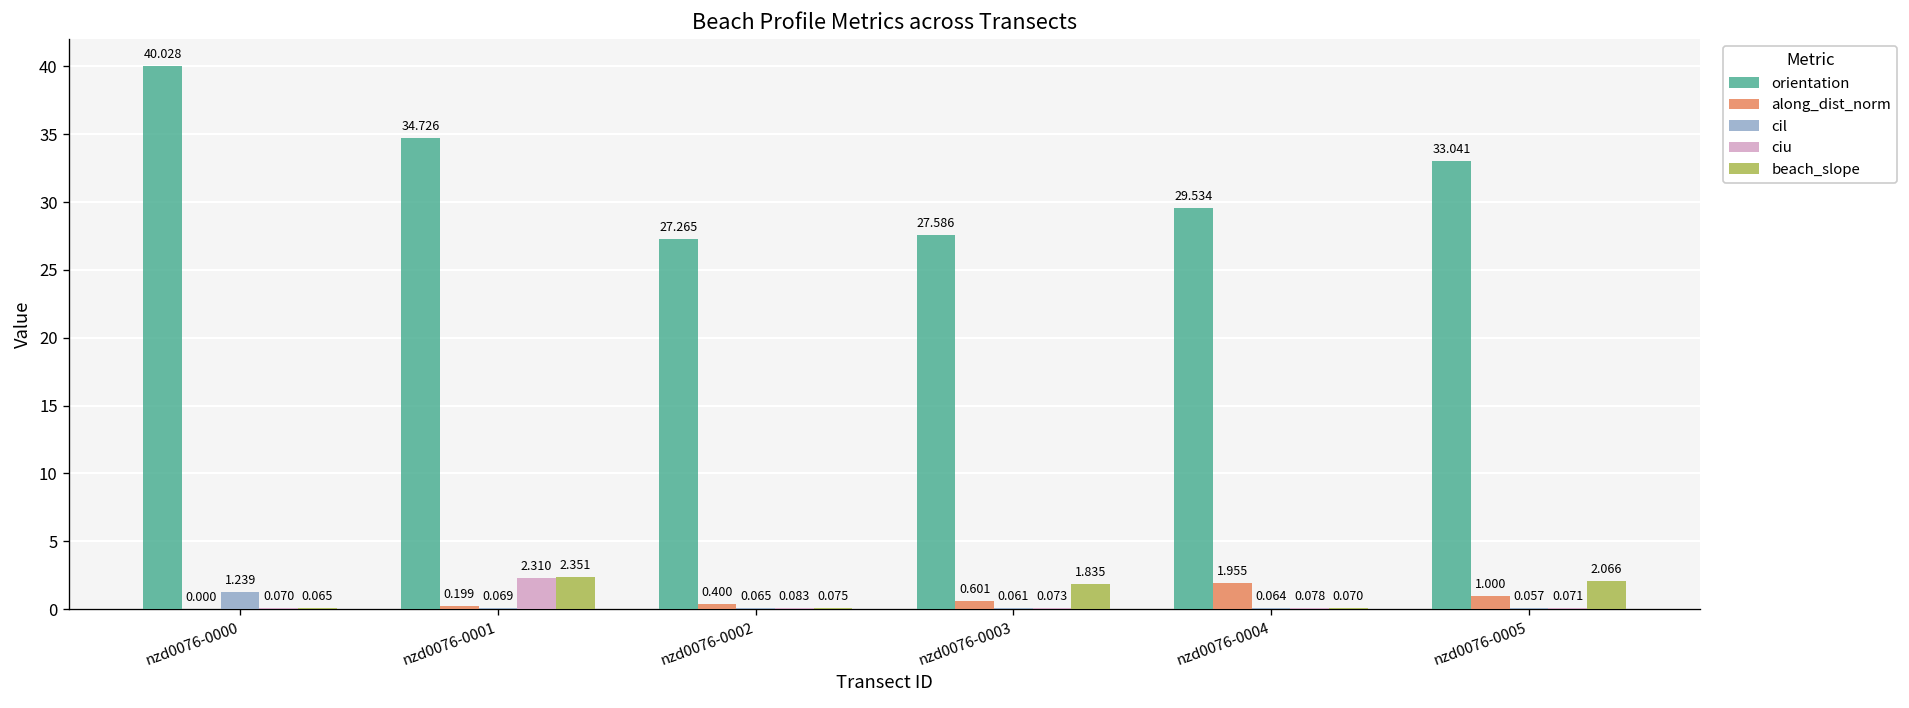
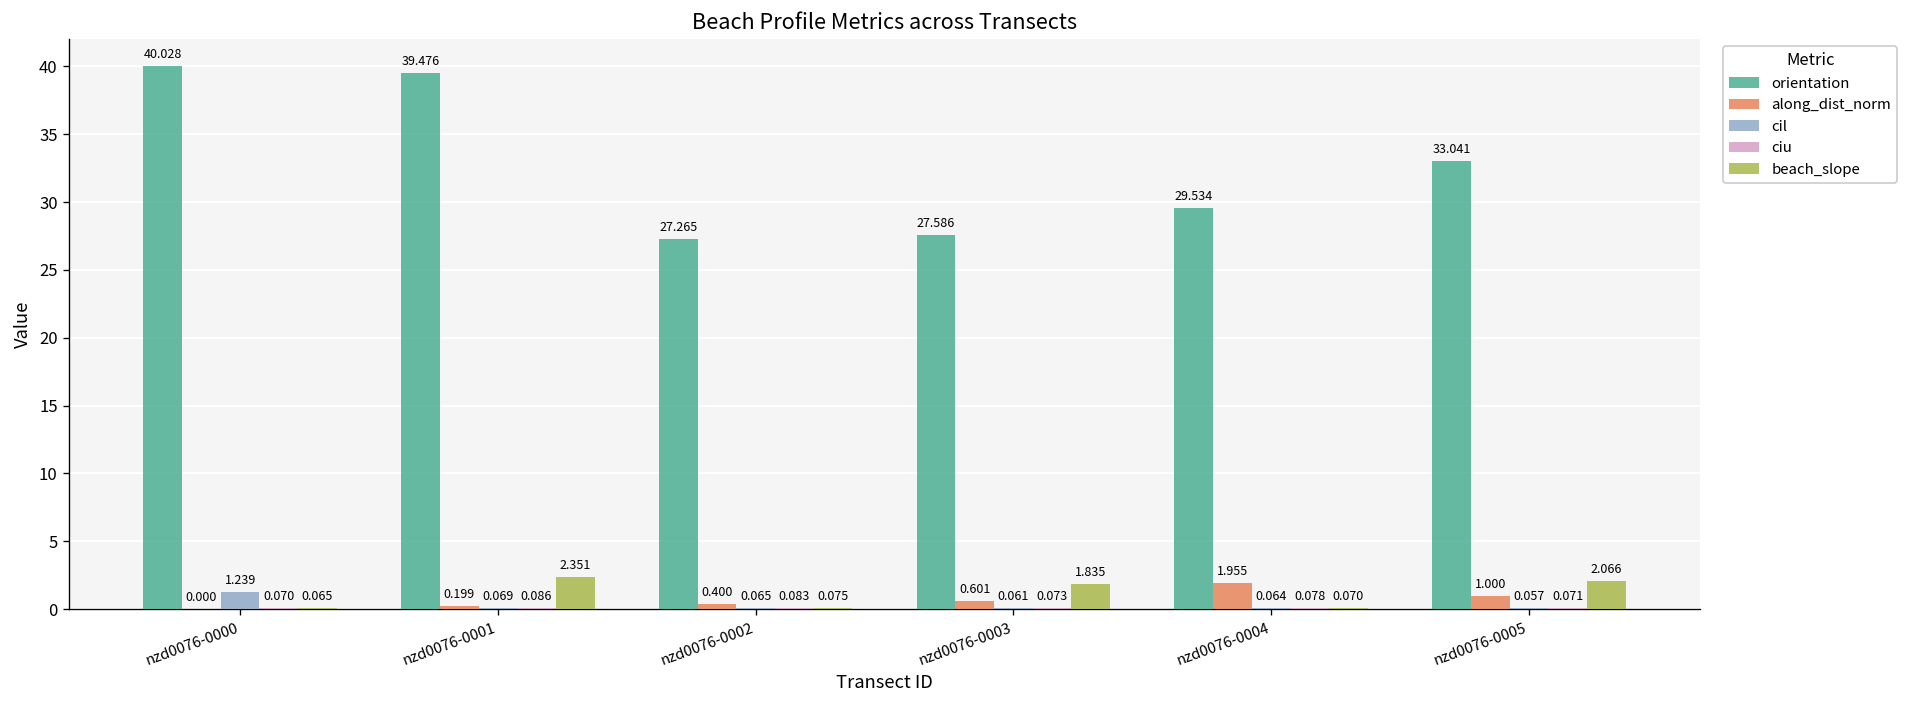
  {
    "orientation": {
      "nzd0076-0000": 40.028,
-     "nzd0076-0001": 34.726,
+     "nzd0076-0001": 39.476,
      "nzd0076-0002": 27.265,
      "nzd0076-0003": 27.586,
      "nzd0076-0004": 29.534,
      "nzd0076-0005": 33.041
    },
    "along_dist_norm": {
      "nzd0076-0000": 0.000,
      "nzd0076-0001": 0.199,
      "nzd0076-0002": 0.400,
      "nzd0076-0003": 0.601,
      "nzd0076-0004": 1.955,
      "nzd0076-0005": 1.000
    },
    "cil": {
      "nzd0076-0000": 1.239,
      "nzd0076-0001": 0.069,
      "nzd0076-0002": 0.065,
      "nzd0076-0003": 0.061,
      "nzd0076-0004": 0.064,
      "nzd0076-0005": 0.057
    },
    "ciu": {
      "nzd0076-0000": 0.070,
-     "nzd0076-0001": 2.310,
+     "nzd0076-0001": 0.086,
      "nzd0076-0002": 0.083,
      "nzd0076-0003": 0.073,
      "nzd0076-0004": 0.078,
      "nzd0076-0005": 0.071
    },
    "beach_slope": {
      "nzd0076-0000": 0.065,
      "nzd0076-0001": 2.351,
      "nzd0076-0002": 0.075,
      "nzd0076-0003": 1.835,
      "nzd0076-0004": 0.070,
      "nzd0076-0005": 2.066
    }
  }
